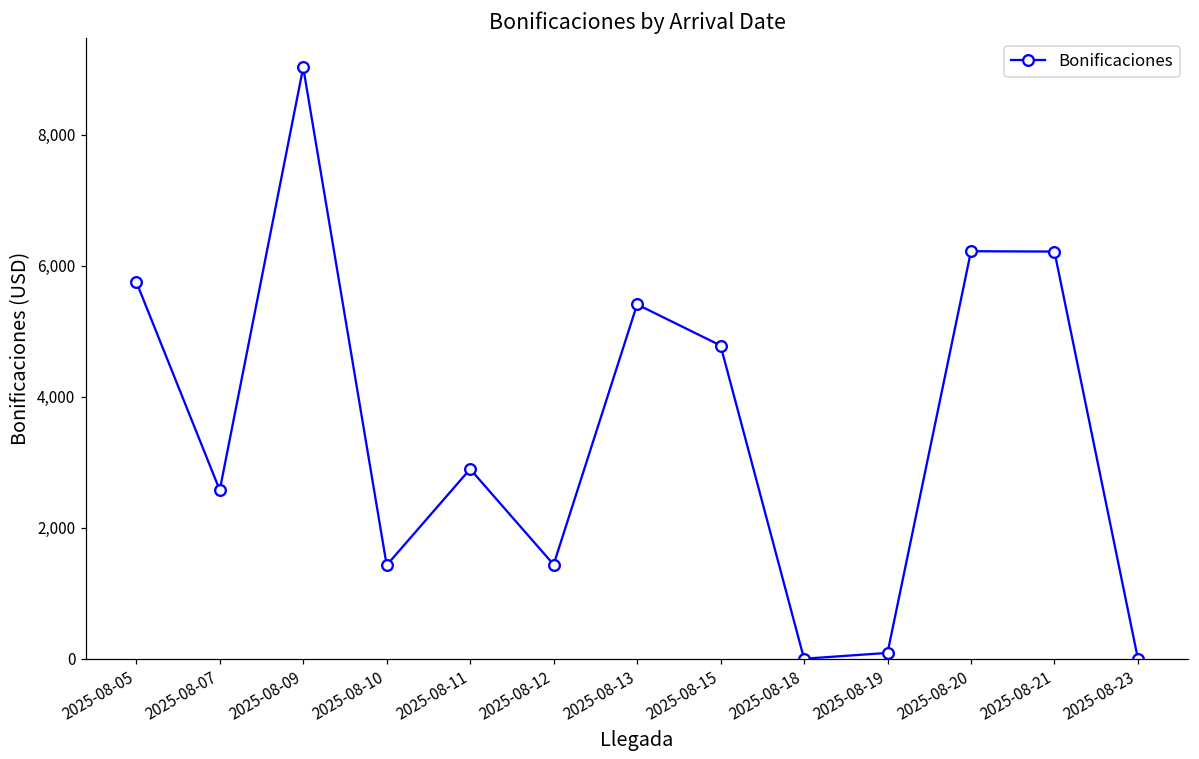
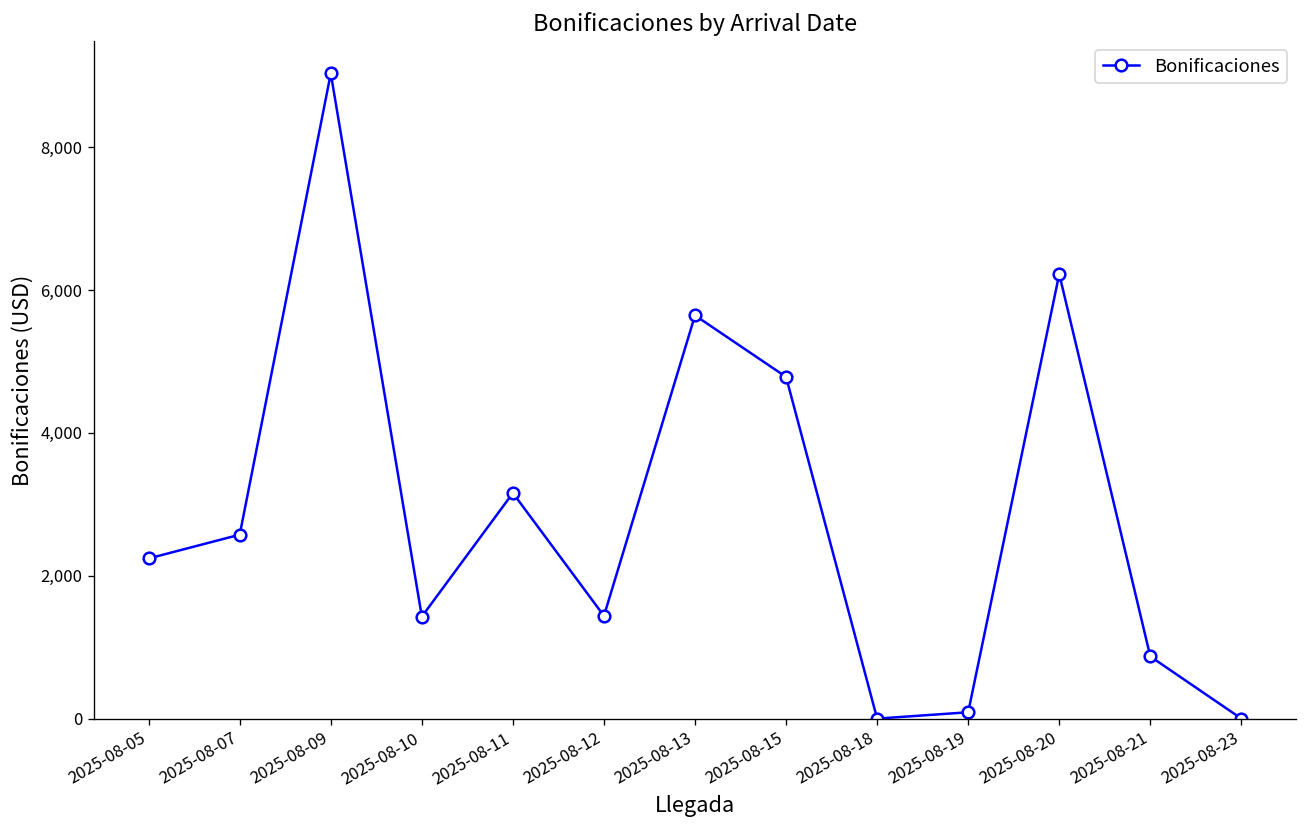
  {
-   "2025-08-05": "5,800",
+   "2025-08-05": "2,200",
    "2025-08-07": "2,600",
    "2025-08-09": "9,000",
    "2025-08-10": "1,400",
-   "2025-08-11": "2,900",
+   "2025-08-11": "3,200",
    "2025-08-12": "1,400",
-   "2025-08-13": "5,400",
+   "2025-08-13": "5,600",
    "2025-08-15": "4,800",
    "2025-08-18": "0",
    "2025-08-19": "100",
    "2025-08-20": "6,200",
-   "2025-08-21": "6,200",
+   "2025-08-21": "900",
    "2025-08-23": "0"
  }
